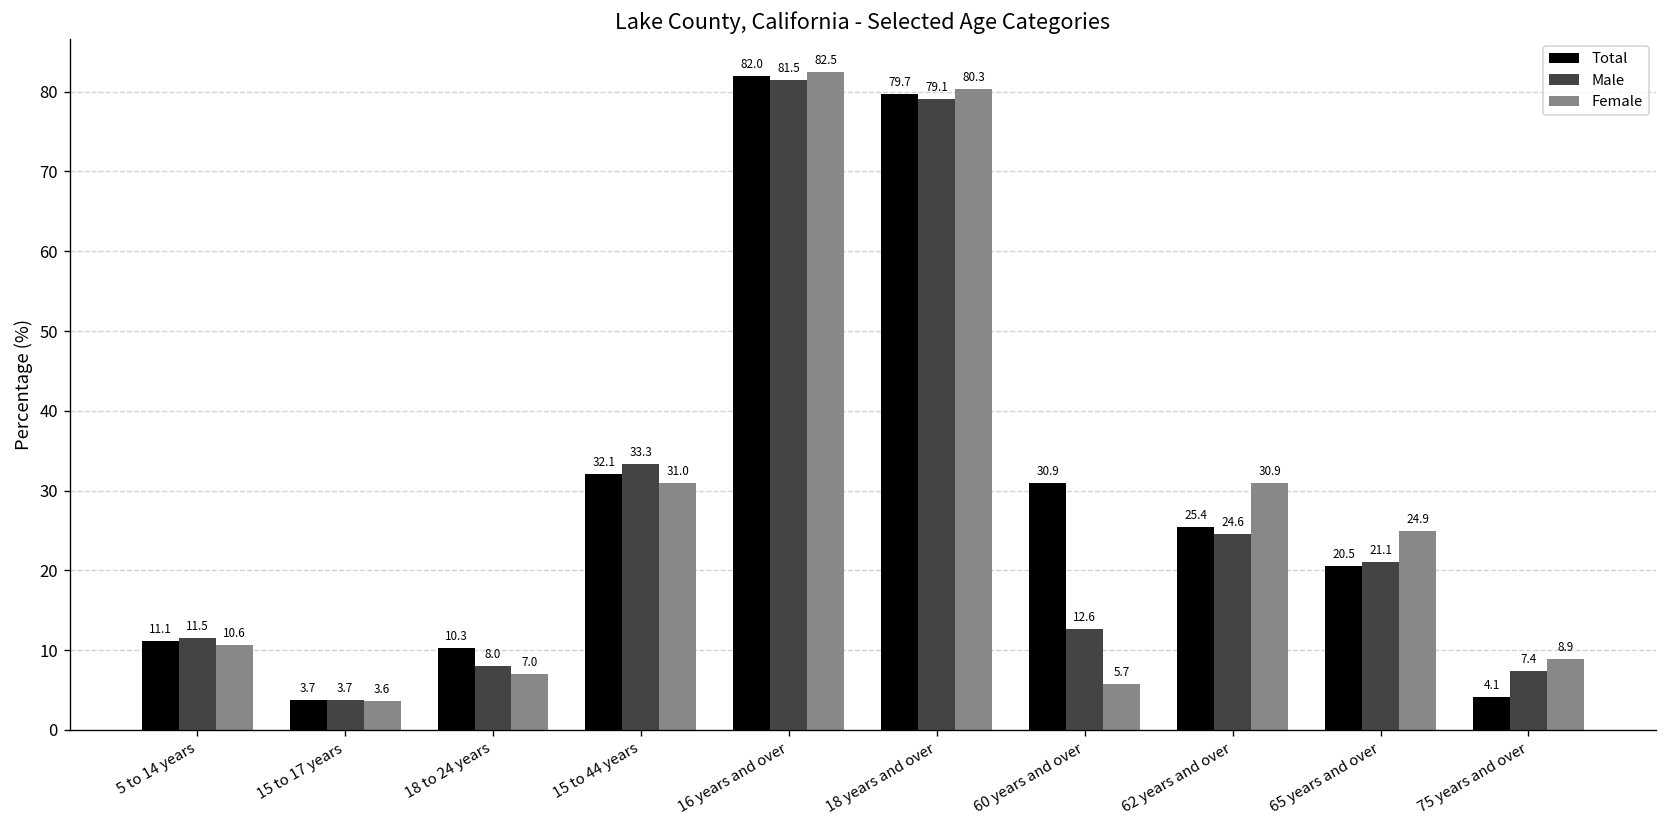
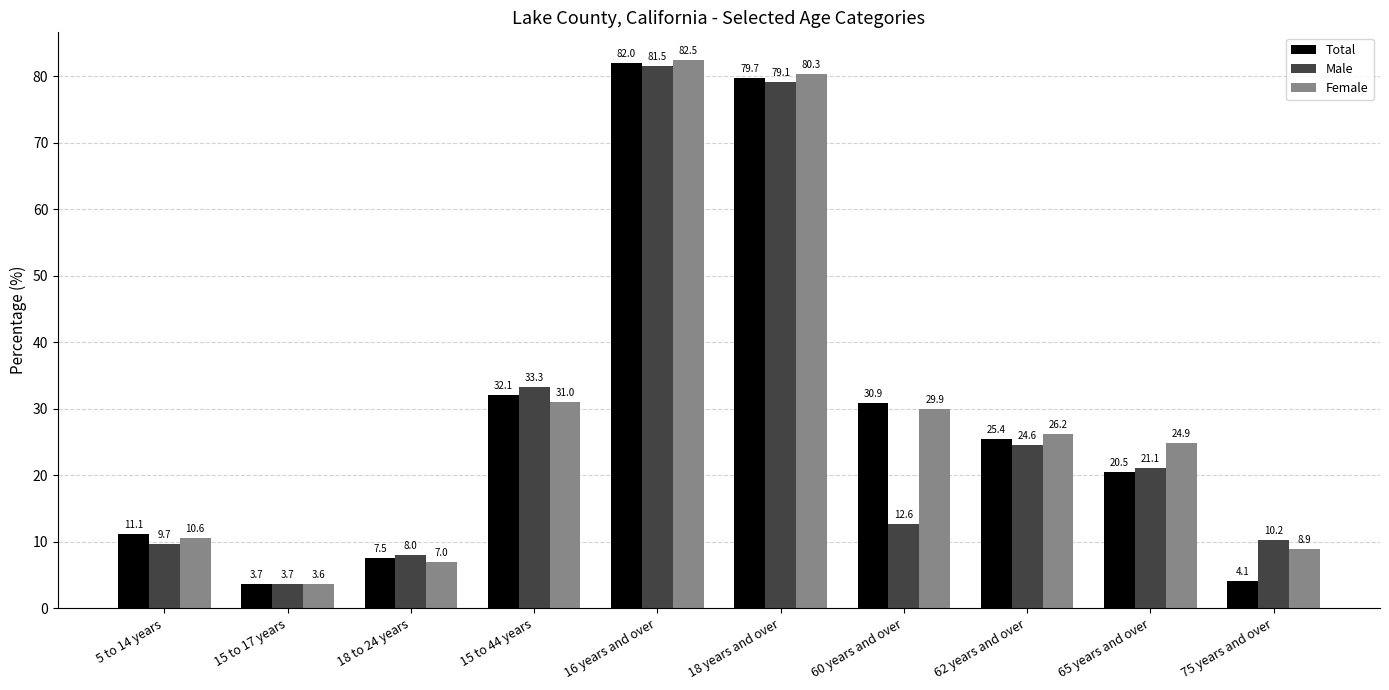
  {
    "Total": {
      "5 to 14 years": 11.1,
      "15 to 17 years": 3.7,
-     "18 to 24 years": 10.3,
+     "18 to 24 years": 7.5,
      "15 to 44 years": 32.1,
      "16 years and over": 82.0,
      "18 years and over": 79.7,
      "60 years and over": 30.9,
      "62 years and over": 25.4,
      "65 years and over": 20.5,
      "75 years and over": 4.1
    },
    "Male": {
-     "5 to 14 years": 11.5,
+     "5 to 14 years": 9.7,
      "15 to 17 years": 3.7,
      "18 to 24 years": 8.0,
      "15 to 44 years": 33.3,
      "16 years and over": 81.5,
      "18 years and over": 79.1,
      "60 years and over": 12.6,
      "62 years and over": 24.6,
      "65 years and over": 21.1,
-     "75 years and over": 7.4
+     "75 years and over": 10.2
    },
    "Female": {
      "5 to 14 years": 10.6,
      "15 to 17 years": 3.6,
      "18 to 24 years": 7.0,
      "15 to 44 years": 31.0,
      "16 years and over": 82.5,
      "18 years and over": 80.3,
-     "60 years and over": 5.7,
-     "62 years and over": 30.9,
+     "60 years and over": 29.9,
+     "62 years and over": 26.2,
      "65 years and over": 24.9,
      "75 years and over": 8.9
    }
  }
